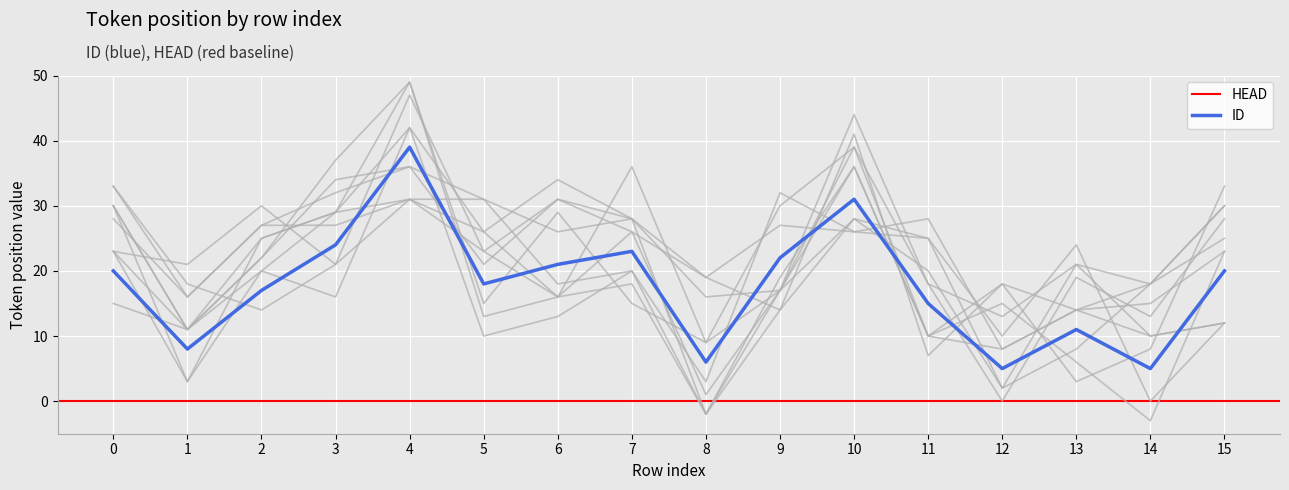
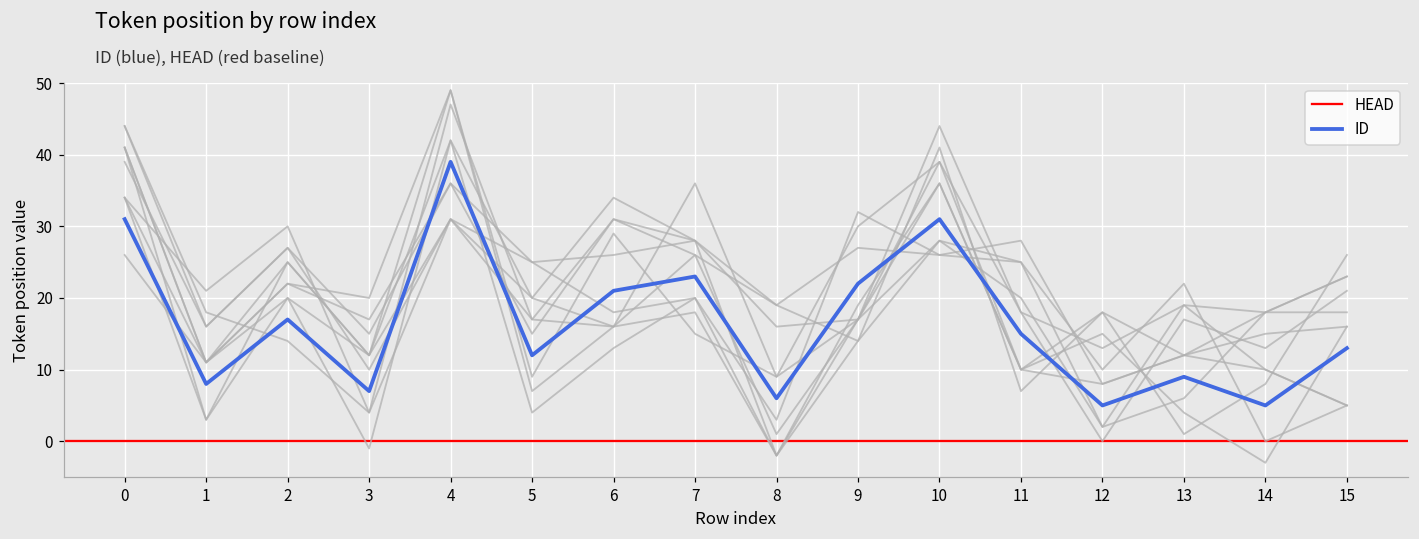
  {
    "ID": {
-     "0": 20,
+     "0": 31,
      "1": 8,
      "2": 17,
-     "3": 24,
+     "3": 7,
      "4": 39,
-     "5": 18,
+     "5": 12,
      "6": 21,
      "7": 23,
      "8": 6,
      "9": 22,
      "10": 31,
      "11": 15,
      "12": 5,
-     "13": 11,
+     "13": 9,
      "14": 5,
-     "15": 20
+     "15": 13
    }
  }
